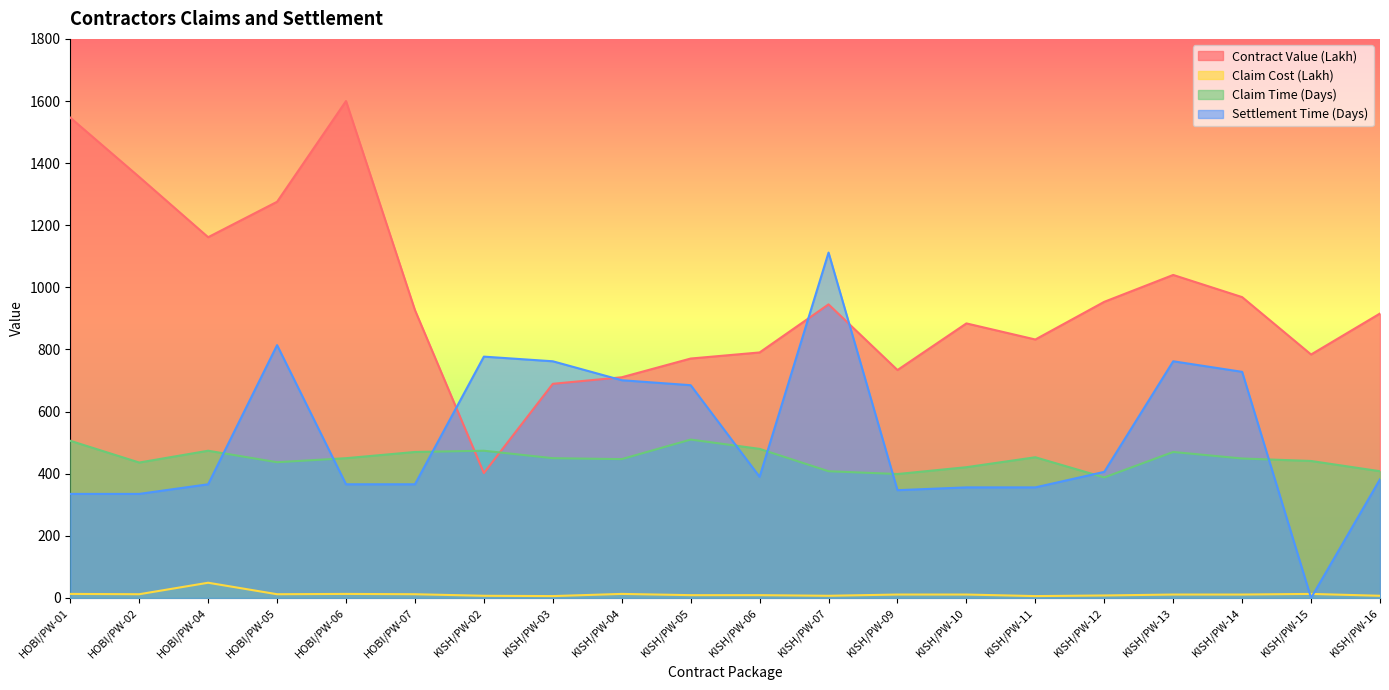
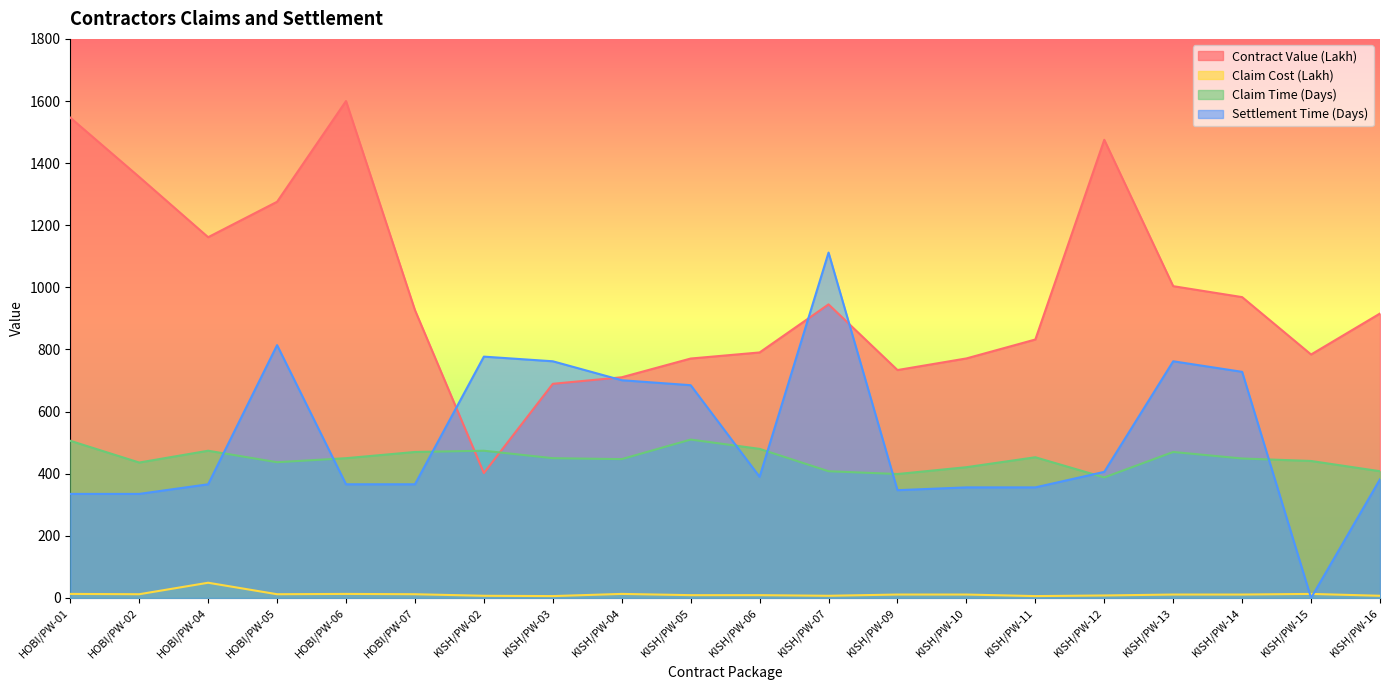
  {
    "Contract Value (Lakh)": {
      "HOBI/PW-01": 1550,
      "HOBI/PW-02": 1360,
      "HOBI/PW-04": 1160,
      "HOBI/PW-05": 1280,
      "HOBI/PW-06": 1600,
      "HOBI/PW-07": 930,
      "KISH/PW-02": 400,
      "KISH/PW-03": 690,
      "KISH/PW-04": 710,
      "KISH/PW-05": 770,
      "KISH/PW-06": 790,
      "KISH/PW-07": 950,
      "KISH/PW-09": 730,
-     "KISH/PW-10": 880,
+     "KISH/PW-10": 770,
      "KISH/PW-11": 830,
-     "KISH/PW-12": 950,
-     "KISH/PW-13": 1040,
+     "KISH/PW-12": 1480,
+     "KISH/PW-13": 1000,
      "KISH/PW-14": 970,
      "KISH/PW-15": 780,
      "KISH/PW-16": 920
    },
    "Claim Cost (Lakh)": {
      "HOBI/PW-01": 10,
      "HOBI/PW-02": 10,
      "HOBI/PW-04": 50,
      "HOBI/PW-05": 10,
      "HOBI/PW-06": 10,
      "HOBI/PW-07": 10,
      "KISH/PW-02": 10,
      "KISH/PW-03": 10,
      "KISH/PW-04": 10,
      "KISH/PW-05": 10,
      "KISH/PW-06": 10,
      "KISH/PW-07": 10,
      "KISH/PW-09": 10,
      "KISH/PW-10": 10,
      "KISH/PW-11": 10,
      "KISH/PW-12": 10,
      "KISH/PW-13": 10,
      "KISH/PW-14": 10,
      "KISH/PW-15": 10,
      "KISH/PW-16": 10
    },
    "Claim Time (Days)": {
      "HOBI/PW-01": 510,
      "HOBI/PW-02": 440,
      "HOBI/PW-04": 470,
      "HOBI/PW-05": 440,
      "HOBI/PW-06": 450,
      "HOBI/PW-07": 470,
      "KISH/PW-02": 470,
      "KISH/PW-03": 450,
      "KISH/PW-04": 450,
      "KISH/PW-05": 510,
      "KISH/PW-06": 480,
      "KISH/PW-07": 410,
      "KISH/PW-09": 400,
      "KISH/PW-10": 420,
      "KISH/PW-11": 450,
      "KISH/PW-12": 390,
      "KISH/PW-13": 470,
      "KISH/PW-14": 450,
      "KISH/PW-15": 440,
      "KISH/PW-16": 410
    },
    "Settlement Time (Days)": {
      "HOBI/PW-01": 340,
      "HOBI/PW-02": 340,
      "HOBI/PW-04": 370,
      "HOBI/PW-05": 810,
      "HOBI/PW-06": 370,
      "HOBI/PW-07": 370,
      "KISH/PW-02": 780,
      "KISH/PW-03": 760,
      "KISH/PW-04": 700,
      "KISH/PW-05": 690,
      "KISH/PW-06": 390,
      "KISH/PW-07": 1110,
      "KISH/PW-09": 350,
      "KISH/PW-10": 360,
      "KISH/PW-11": 360,
      "KISH/PW-12": 410,
      "KISH/PW-13": 760,
      "KISH/PW-14": 730,
      "KISH/PW-15": 0,
      "KISH/PW-16": 380
    }
  }
